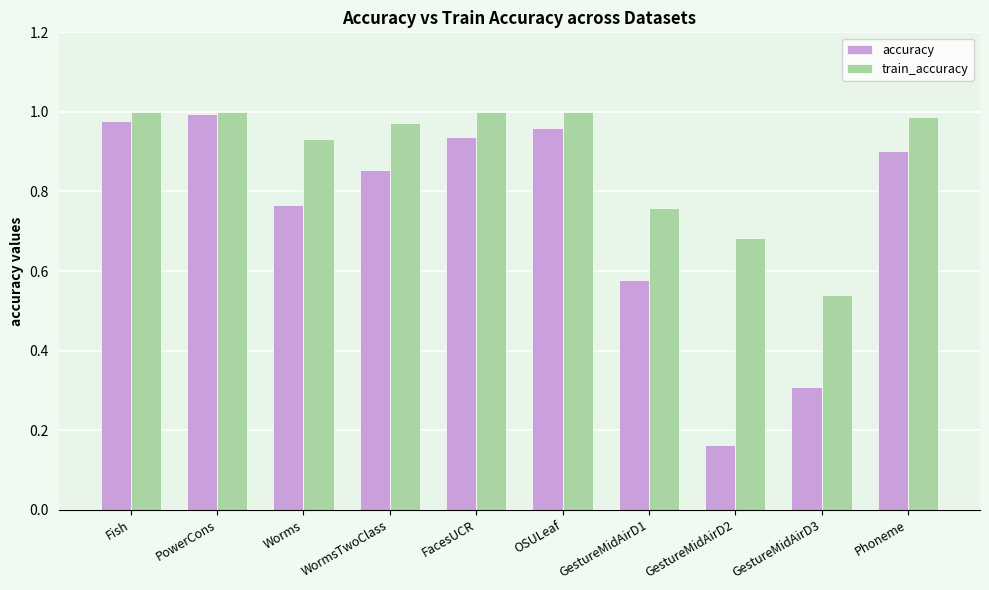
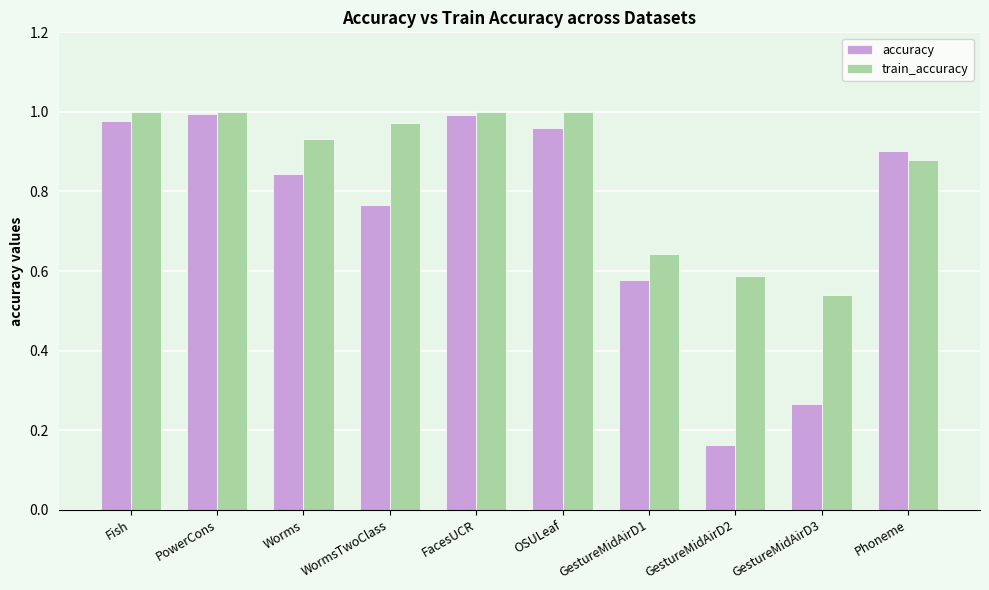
  {
    "accuracy": {
      "Fish": 0.98,
      "PowerCons": 0.99,
-     "Worms": 0.77,
-     "WormsTwoClass": 0.85,
-     "FacesUCR": 0.94,
+     "Worms": 0.84,
+     "WormsTwoClass": 0.77,
+     "FacesUCR": 0.99,
      "OSULeaf": 0.96,
      "GestureMidAirD1": 0.58,
      "GestureMidAirD2": 0.16,
-     "GestureMidAirD3": 0.31,
+     "GestureMidAirD3": 0.27,
      "Phoneme": 0.90
    },
    "train_accuracy": {
      "Fish": 1.00,
      "PowerCons": 1.00,
      "Worms": 0.93,
      "WormsTwoClass": 0.97,
      "FacesUCR": 1.00,
      "OSULeaf": 1.00,
-     "GestureMidAirD1": 0.76,
-     "GestureMidAirD2": 0.68,
+     "GestureMidAirD1": 0.64,
+     "GestureMidAirD2": 0.59,
      "GestureMidAirD3": 0.54,
-     "Phoneme": 0.99
+     "Phoneme": 0.88
    }
  }
